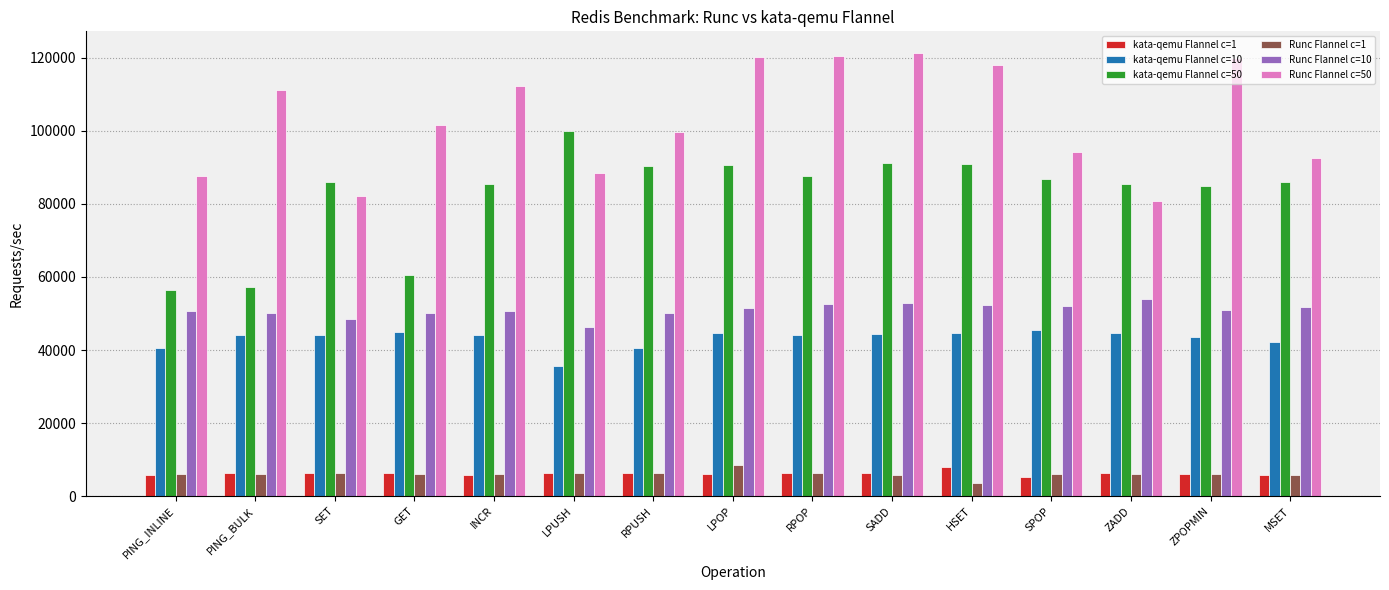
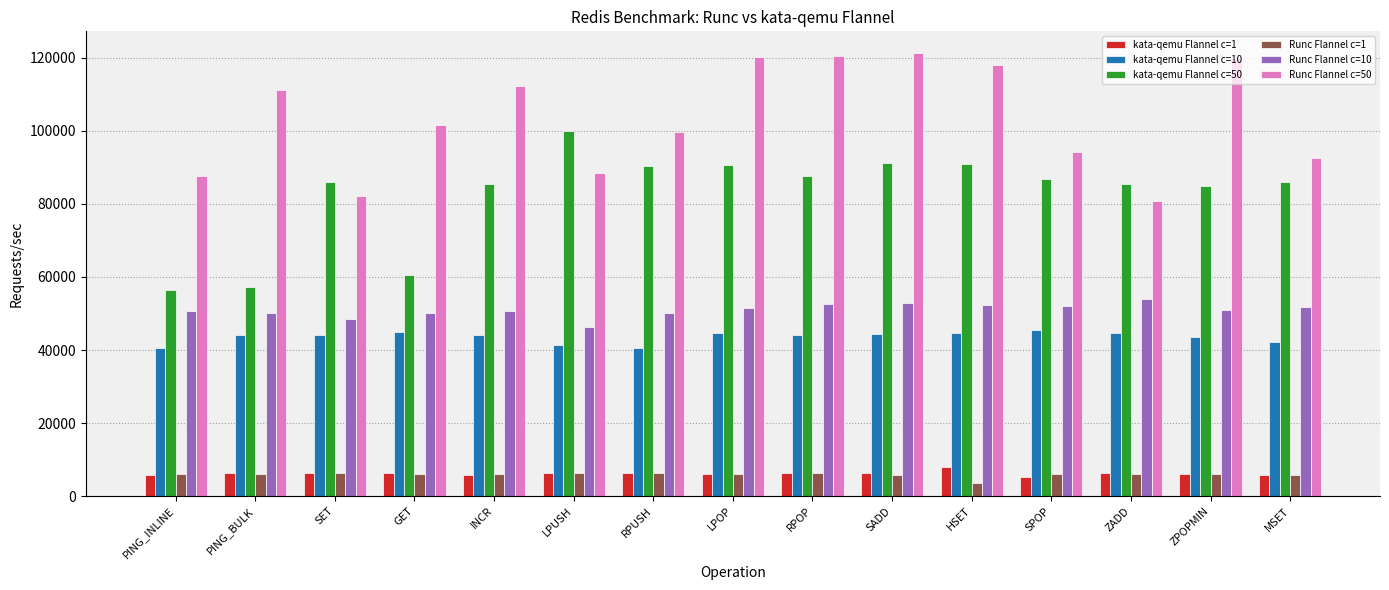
  {
    "kata-qemu Flannel c=1": {
      "PING_INLINE": 6000,
      "PING_BULK": 6000,
      "SET": 6000,
      "GET": 6000,
      "INCR": 6000,
      "LPUSH": 6000,
      "RPUSH": 6000,
      "LPOP": 6000,
      "RPOP": 6000,
      "SADD": 6000,
      "HSET": 8000,
      "SPOP": 5000,
      "ZADD": 6000,
      "ZPOPMIN": 6000,
      "MSET": 6000
    },
    "kata-qemu Flannel c=10": {
      "PING_INLINE": 41000,
      "PING_BULK": 44000,
      "SET": 44000,
      "GET": 45000,
      "INCR": 44000,
-     "LPUSH": 36000,
+     "LPUSH": 41000,
      "RPUSH": 40000,
      "LPOP": 45000,
      "RPOP": 44000,
      "SADD": 44000,
      "HSET": 45000,
      "SPOP": 46000,
      "ZADD": 45000,
      "ZPOPMIN": 43000,
      "MSET": 42000
    },
    "kata-qemu Flannel c=50": {
      "PING_INLINE": 56000,
      "PING_BULK": 57000,
      "SET": 86000,
      "GET": 61000,
      "INCR": 85000,
      "LPUSH": 100000,
      "RPUSH": 90000,
      "LPOP": 91000,
      "RPOP": 88000,
      "SADD": 91000,
      "HSET": 91000,
      "SPOP": 87000,
      "ZADD": 85000,
      "ZPOPMIN": 85000,
      "MSET": 86000
    },
    "Runc Flannel c=1": {
      "PING_INLINE": 6000,
      "PING_BULK": 6000,
      "SET": 6000,
      "GET": 6000,
      "INCR": 6000,
      "LPUSH": 6000,
      "RPUSH": 6000,
-     "LPOP": 9000,
+     "LPOP": 6000,
      "RPOP": 6000,
      "SADD": 6000,
      "HSET": 4000,
      "SPOP": 6000,
      "ZADD": 6000,
      "ZPOPMIN": 6000,
      "MSET": 6000
    },
    "Runc Flannel c=10": {
      "PING_INLINE": 51000,
      "PING_BULK": 50000,
      "SET": 48000,
      "GET": 50000,
      "INCR": 51000,
      "LPUSH": 46000,
      "RPUSH": 50000,
      "LPOP": 51000,
      "RPOP": 53000,
      "SADD": 53000,
      "HSET": 52000,
      "SPOP": 52000,
      "ZADD": 54000,
      "ZPOPMIN": 51000,
      "MSET": 52000
    },
    "Runc Flannel c=50": {
      "PING_INLINE": 88000,
      "PING_BULK": 111000,
      "SET": 82000,
      "GET": 102000,
      "INCR": 112000,
      "LPUSH": 88000,
      "RPUSH": 100000,
      "LPOP": 120000,
      "RPOP": 121000,
      "SADD": 121000,
      "HSET": 118000,
      "SPOP": 94000,
      "ZADD": 81000,
      "MSET": 93000
    }
  }
